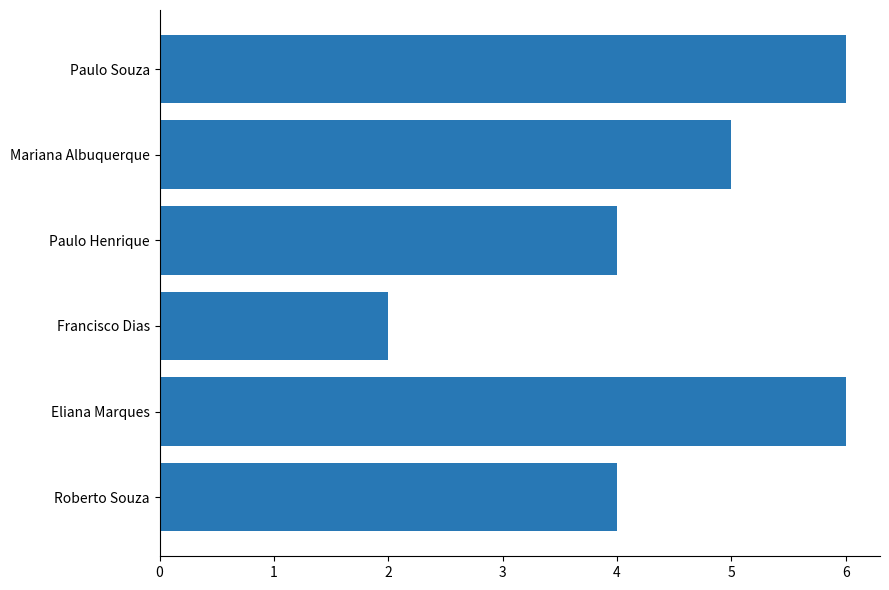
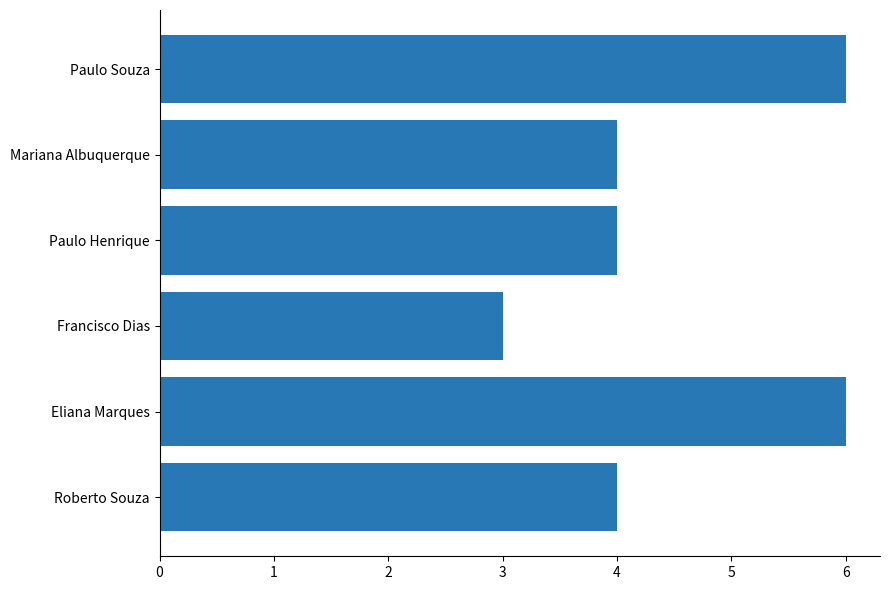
  {
    "Paulo Souza": 6,
-   "Mariana Albuquerque": 5,
+   "Mariana Albuquerque": 4,
    "Paulo Henrique": 4,
-   "Francisco Dias": 2,
+   "Francisco Dias": 3,
    "Eliana Marques": 6,
    "Roberto Souza": 4
  }
